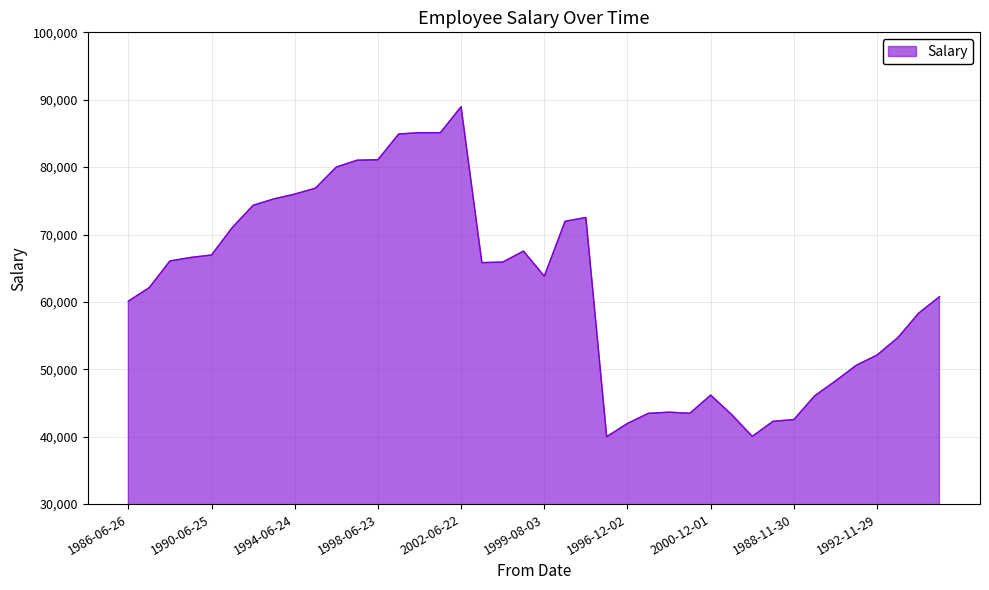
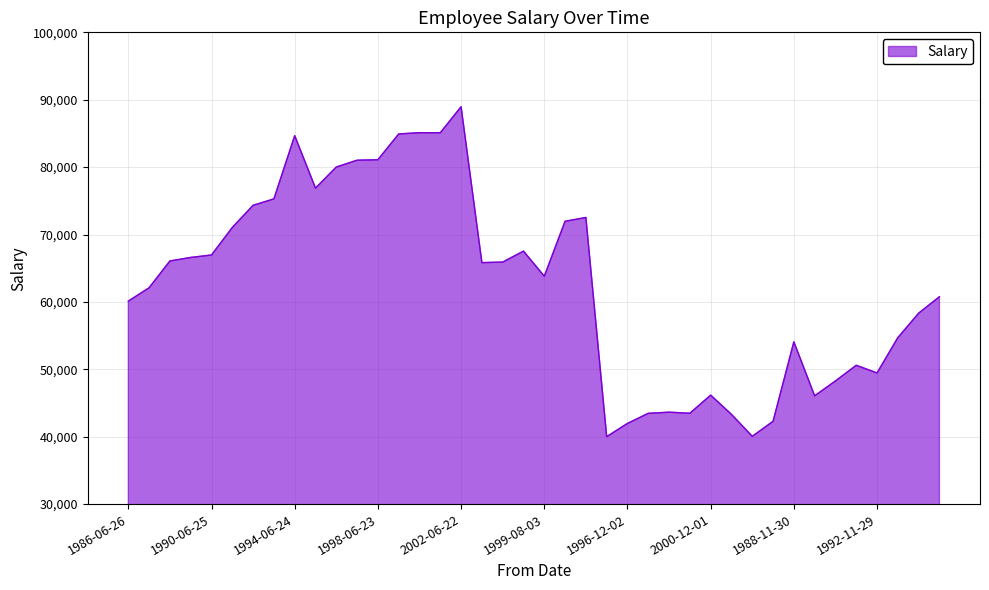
  {
    "1986-06-26": "60,000",
    "1990-06-25": "67,000",
-   "1994-06-24": "76,000",
+   "1994-06-24": "85,000",
    "1998-06-23": "81,000",
    "2002-06-22": "89,000",
    "1999-08-03": "64,000",
    "1996-12-02": "42,000",
    "2000-12-01": "46,000",
-   "1988-11-30": "43,000",
-   "1992-11-29": "52,000"
+   "1988-11-30": "54,000",
+   "1992-11-29": "49,000"
  }
